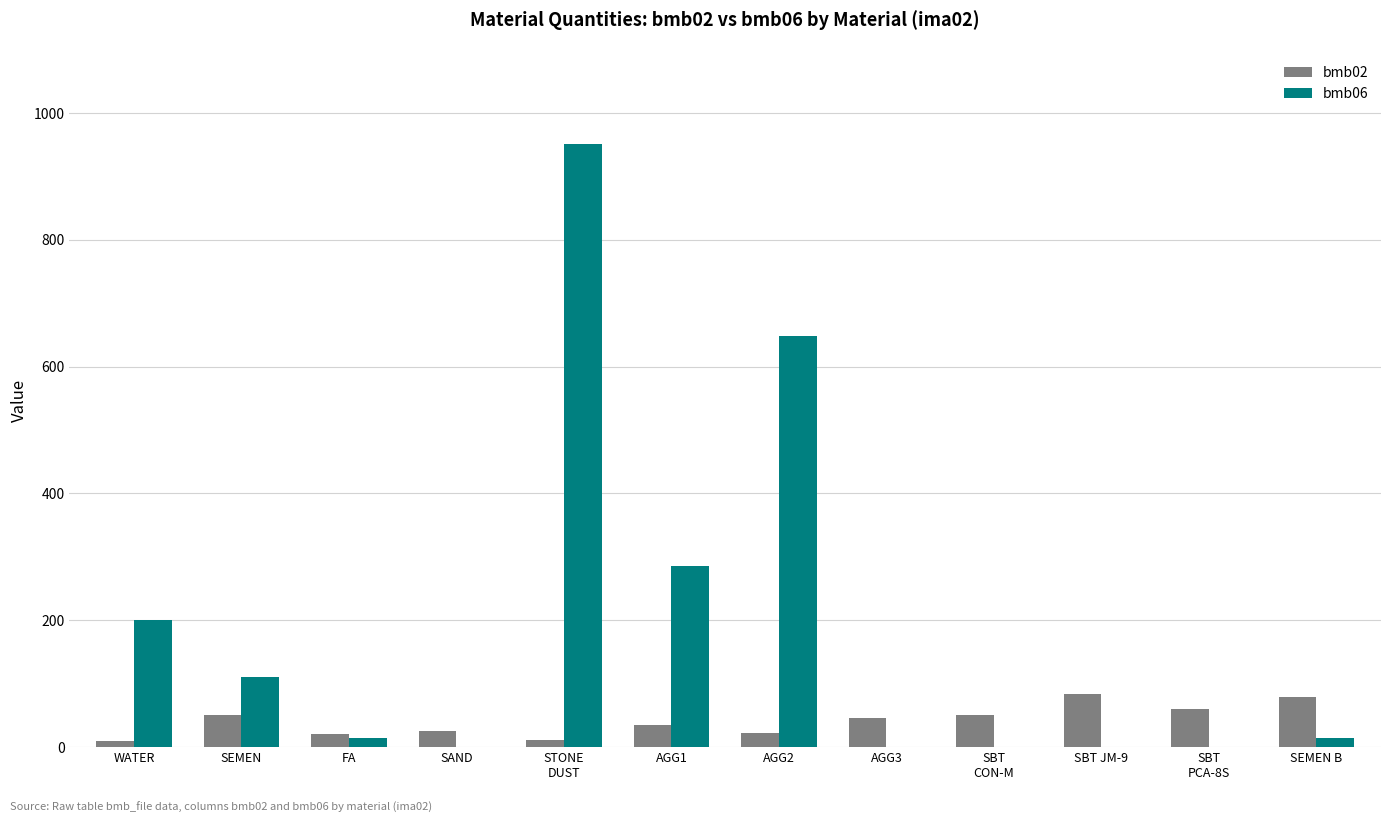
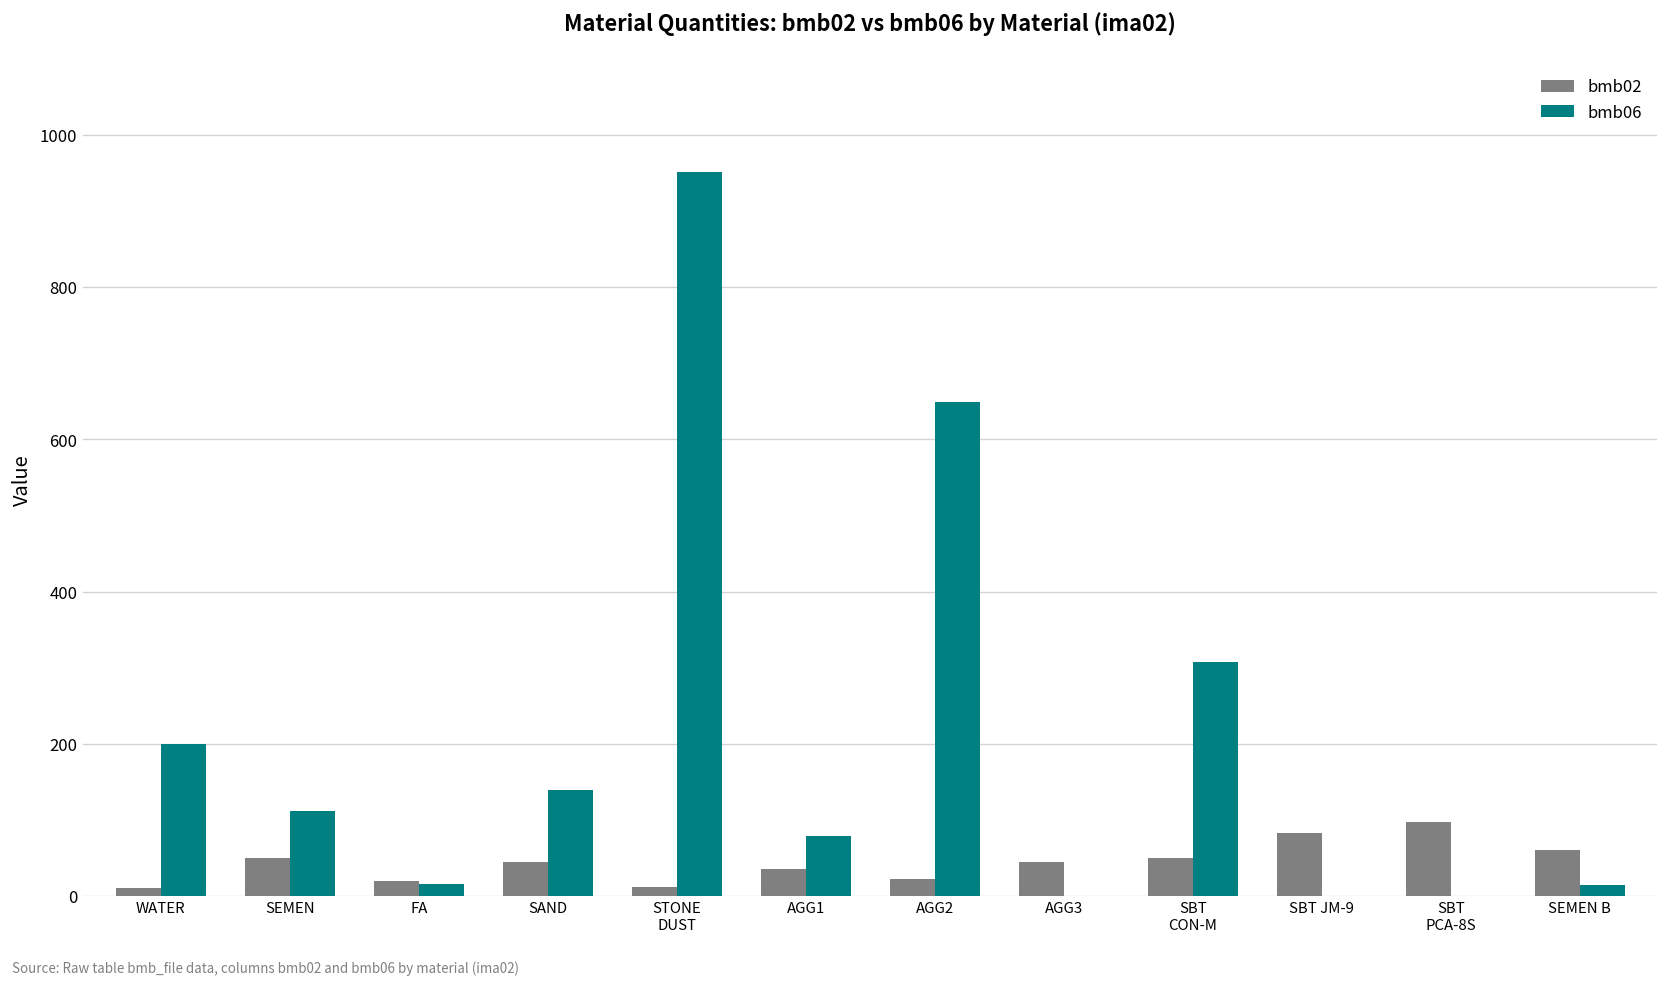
  {
    "bmb02": {
      "WATER": 10,
      "SEMEN": 50,
      "FA": 20,
-     "SAND": 30,
+     "SAND": 50,
      "STONE DUST": 10,
      "AGG1": 40,
      "AGG2": 20,
      "AGG3": 50,
      "SBT CON-M": 50,
      "SBT JM-9": 80,
-     "SBT PCA-8S": 60,
-     "SEMEN B": 80
+     "SBT PCA-8S": 100,
+     "SEMEN B": 60
    },
    "bmb06": {
      "WATER": 200,
      "SEMEN": 110,
      "FA": 20,
-     "SAND": 0,
+     "SAND": 140,
      "STONE DUST": 950,
-     "AGG1": 290,
+     "AGG1": 80,
      "AGG2": 650,
      "AGG3": 0,
-     "SBT CON-M": 0,
+     "SBT CON-M": 310,
      "SBT JM-9": 0,
      "SBT PCA-8S": 0,
      "SEMEN B": 10
    }
  }
